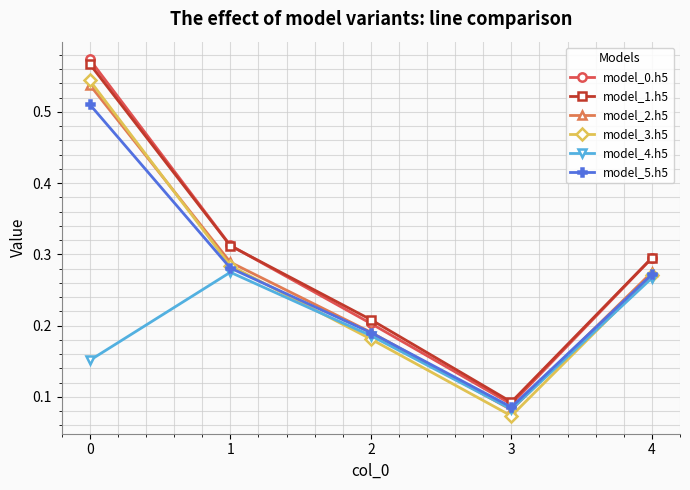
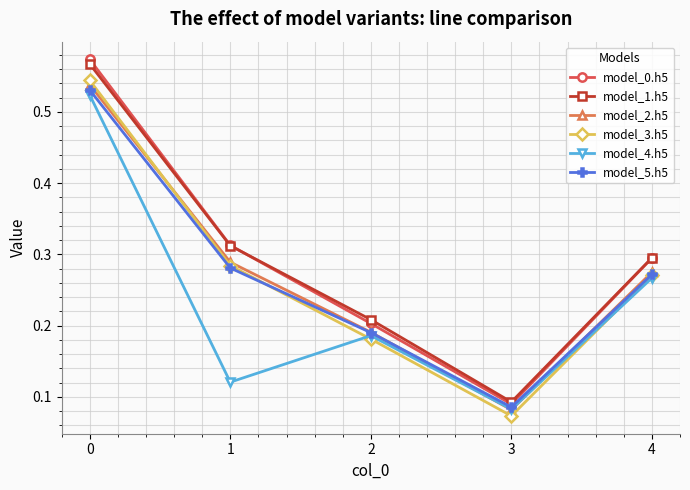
  {
    "model_3.h5": {
      "0": 0.54,
      "2": 0.18,
      "3": 0.07
    },
    "model_4.h5": {
-     "0": 0.15,
-     "1": 0.28,
+     "0": 0.52,
+     "1": 0.12,
      "2": 0.19,
      "4": 0.27
    },
    "model_5.h5": {
-     "0": 0.51
+     "0": 0.53
    }
  }
